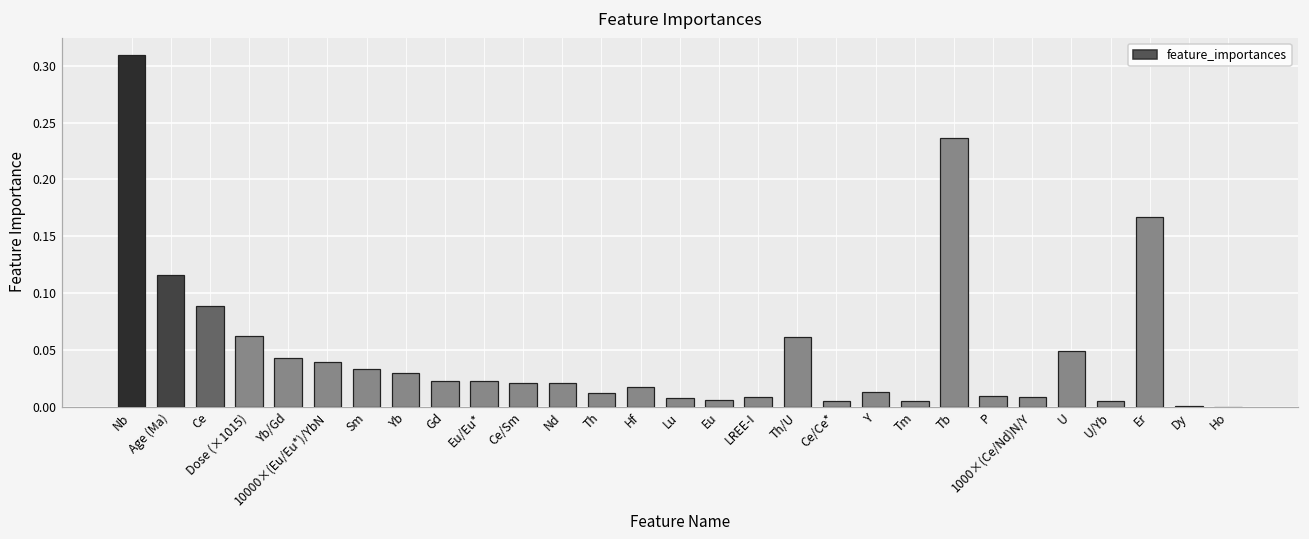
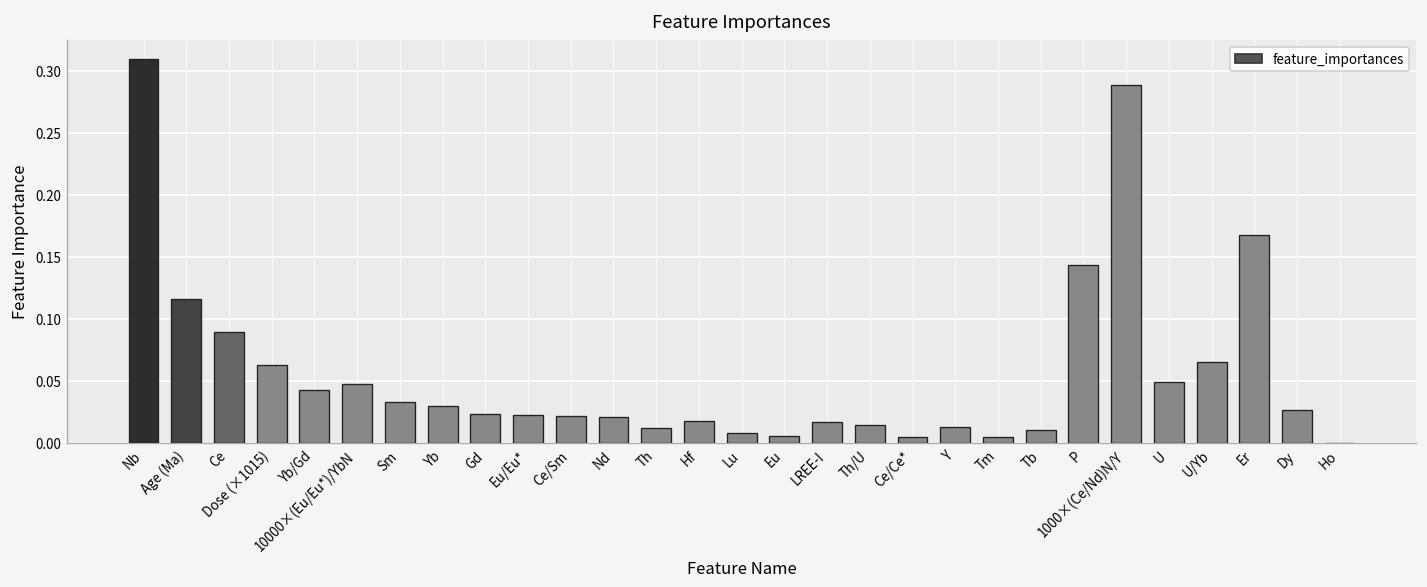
  {
    "Nb": 0.310,
    "Age (Ma)": 0.116,
    "Ce": 0.089,
    "Dose (×1015)": 0.062,
    "Yb/Gd": 0.043,
-   "10000×(Eu/Eu*)/YbN": 0.039,
+   "10000×(Eu/Eu*)/YbN": 0.048,
    "Sm": 0.033,
    "Yb": 0.030,
    "Gd": 0.023,
    "Eu/Eu*": 0.022,
    "Ce/Sm": 0.021,
    "Nd": 0.021,
    "Th": 0.012,
    "Hf": 0.018,
    "Lu": 0.007,
    "Eu": 0.005,
-   "LREE-I": 0.009,
-   "Th/U": 0.062,
+   "LREE-I": 0.017,
+   "Th/U": 0.014,
    "Ce/Ce*": 0.005,
    "Y": 0.013,
    "Tm": 0.005,
-   "Tb": 0.237,
-   "P": 0.009,
-   "1000×(Ce/Nd)N/Y": 0.008,
+   "Tb": 0.010,
+   "P": 0.143,
+   "1000×(Ce/Nd)N/Y": 0.289,
    "U": 0.049,
-   "U/Yb": 0.005,
+   "U/Yb": 0.065,
    "Er": 0.167,
-   "Dy": 0.000
+   "Dy": 0.026
  }
